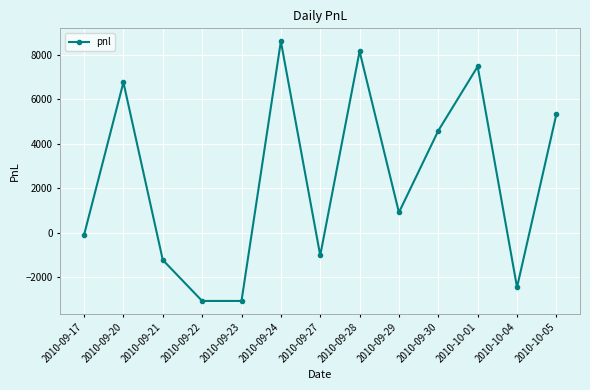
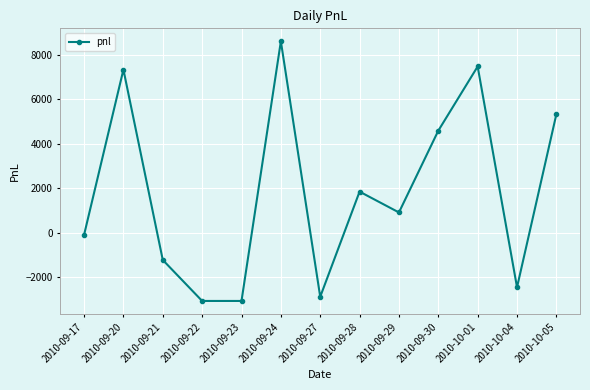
  {
    "2010-09-17": -100,
-   "2010-09-20": 6800,
+   "2010-09-20": 7300,
    "2010-09-21": -1200,
    "2010-09-22": -3100,
    "2010-09-23": -3100,
    "2010-09-24": 8600,
-   "2010-09-27": -1000,
-   "2010-09-28": 8200,
+   "2010-09-27": -2900,
+   "2010-09-28": 1800,
    "2010-09-29": 900,
    "2010-09-30": 4600,
    "2010-10-01": 7500,
    "2010-10-04": -2500,
    "2010-10-05": 5300
  }
